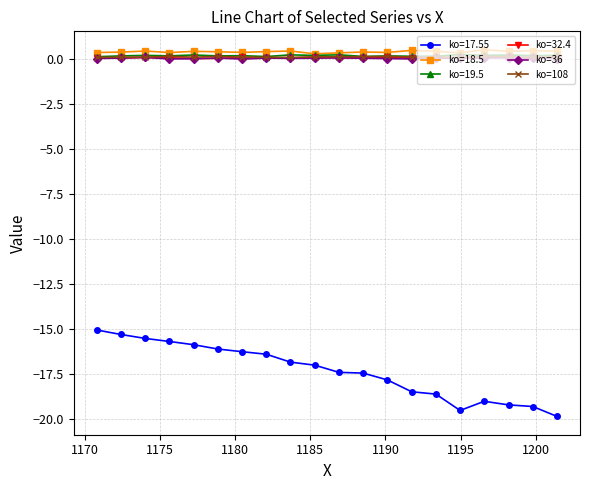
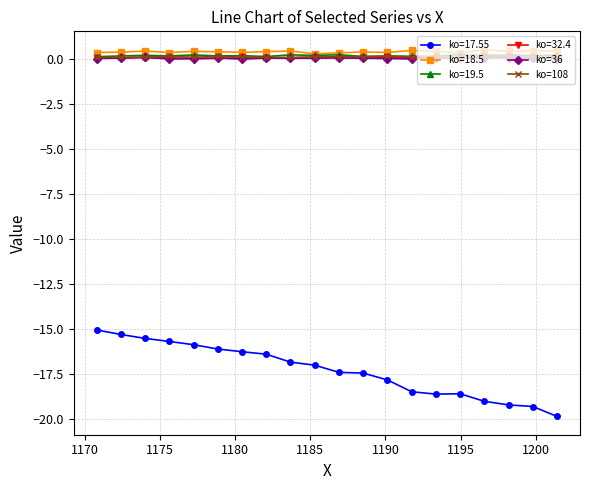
  {
    "ko=17.55": {
-     "1195": -19.5
+     "1195": -18.6
    }
  }
